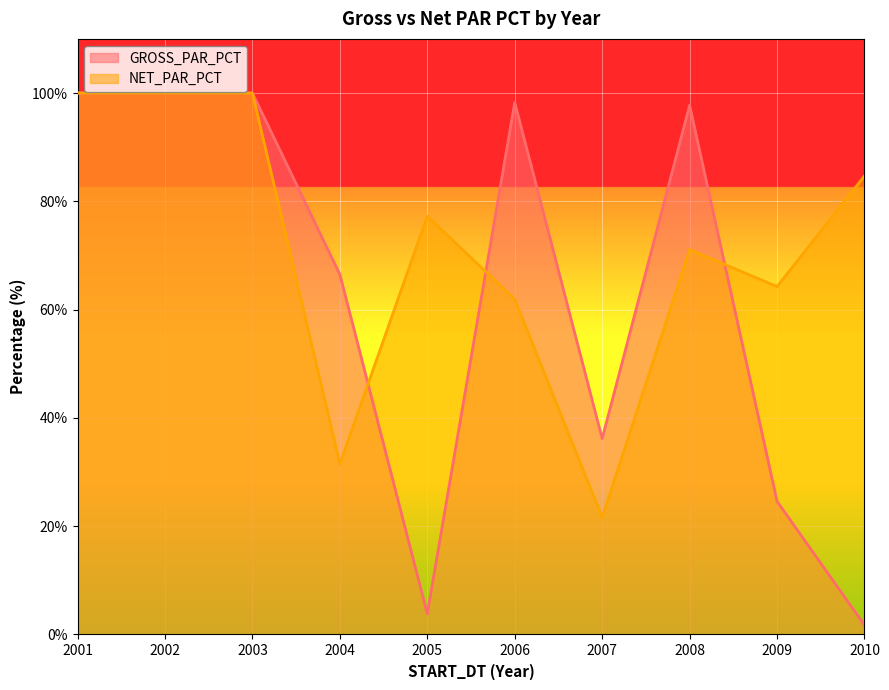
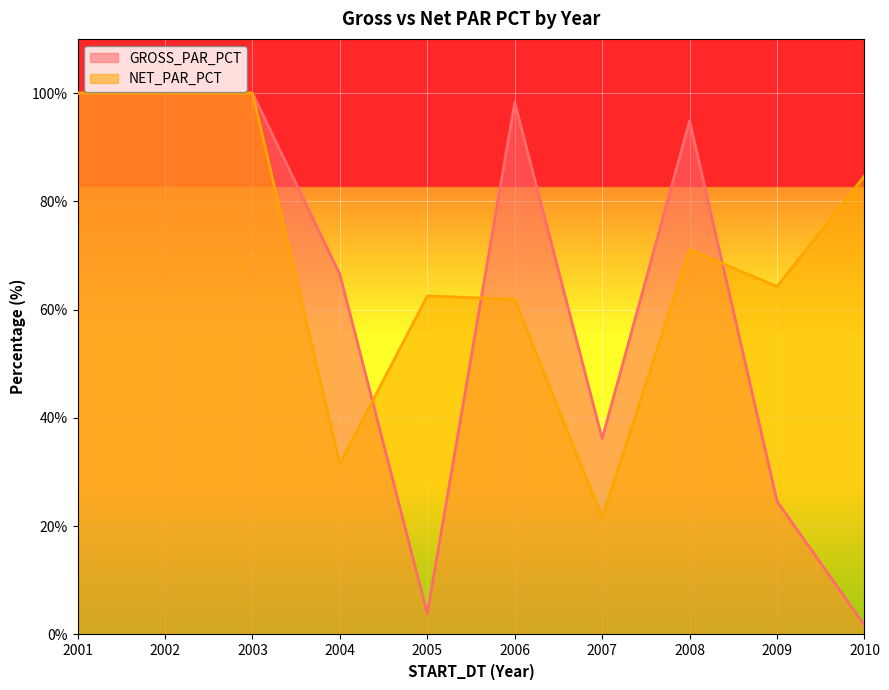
  {
    "GROSS_PAR_PCT": {
      "2004": "67%",
      "2005": "4%",
      "2006": "98%",
      "2007": "36%",
-     "2008": "98%",
+     "2008": "95%",
      "2009": "25%",
      "2010": "2%"
    },
    "NET_PAR_PCT": {
      "2004": "32%",
-     "2005": "77%",
+     "2005": "63%",
      "2006": "62%",
      "2007": "22%",
      "2008": "71%",
      "2009": "64%",
      "2010": "85%"
    }
  }
